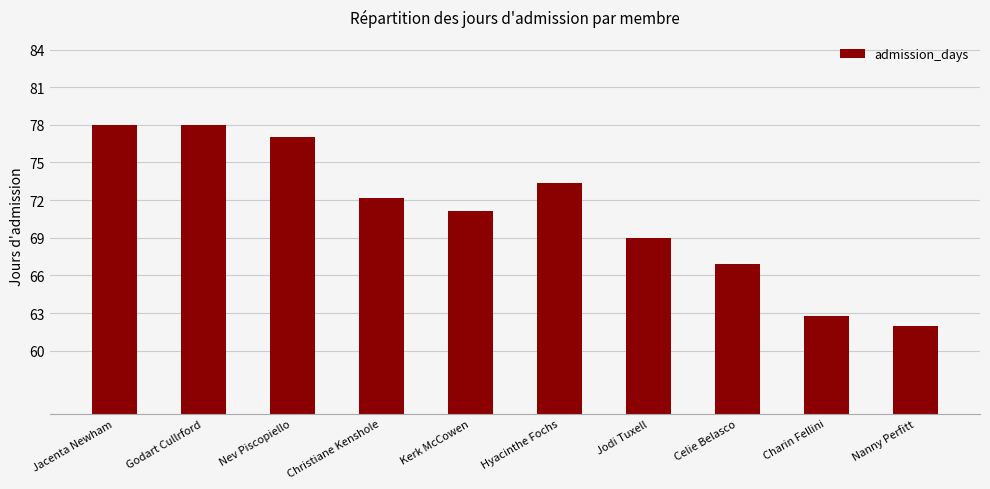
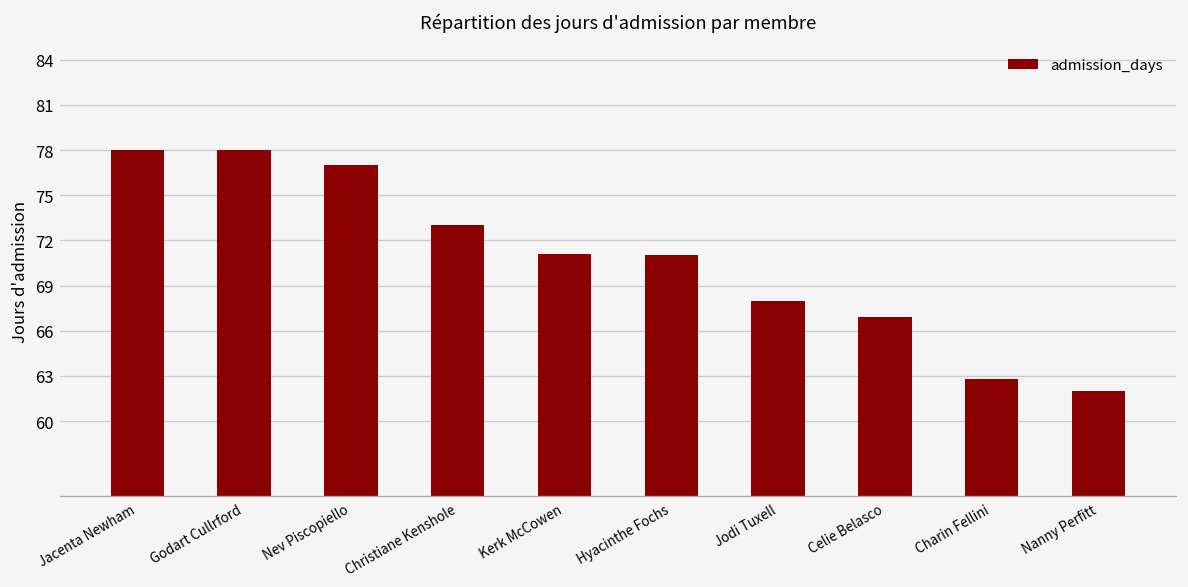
  {
    "Jacenta Newham": 78.0,
    "Godart Cullrford": 78.0,
    "Nev Piscopiello": 77.0,
-   "Christiane Kenshole": 72.2,
+   "Christiane Kenshole": 73.0,
    "Kerk McCowen": 71.1,
-   "Hyacinthe Fochs": 73.4,
-   "Jodi Tuxell": 69,
+   "Hyacinthe Fochs": 71.0,
+   "Jodi Tuxell": 68,
    "Celie Belasco": 66.9,
    "Charin Fellini": 62.8,
    "Nanny Perfitt": 62.0
  }
